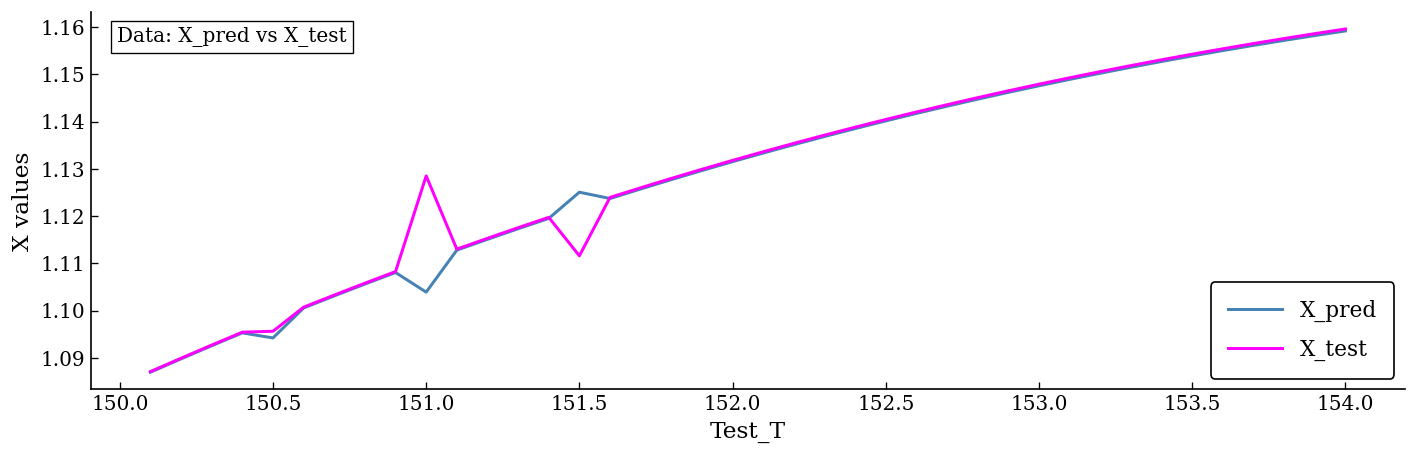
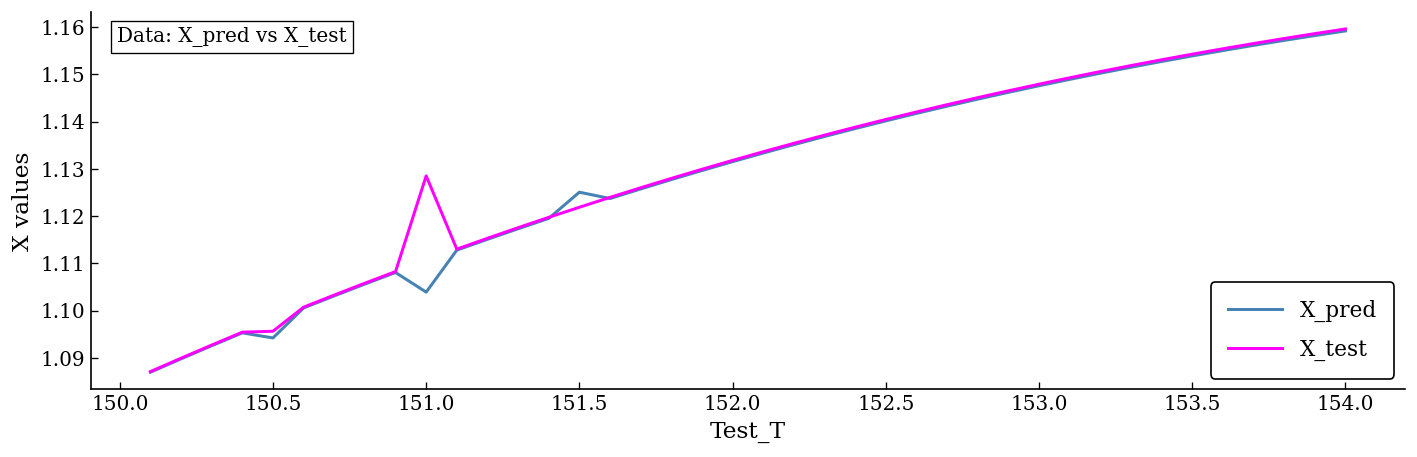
  {
    "X_pred": {
      "150.5": 1.094,
      "151.0": 1.104,
      "151.5": 1.125
    },
    "X_test": {
      "150.5": 1.096,
      "151.0": 1.129,
-     "151.5": 1.112
+     "151.5": 1.122
    }
  }
